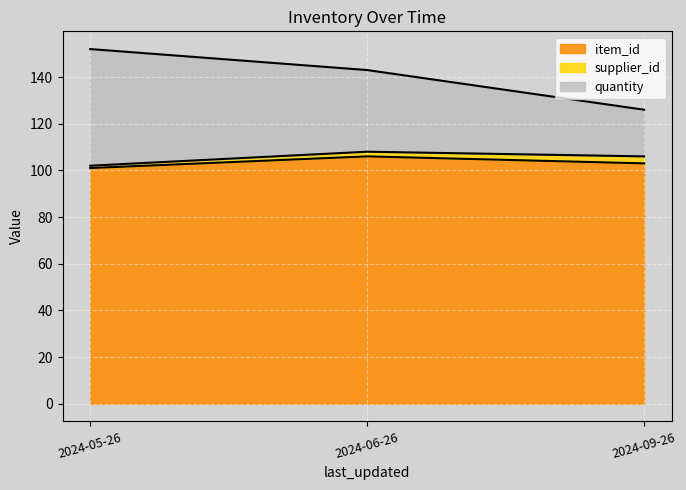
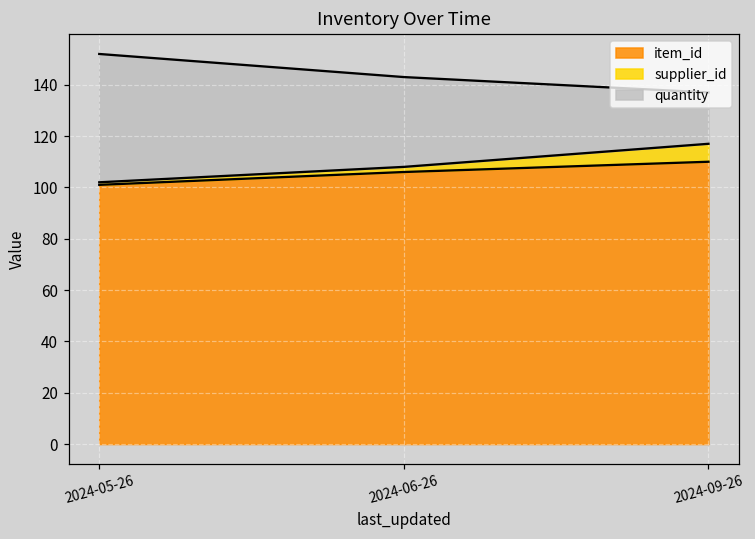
  {
    "item_id": {
      "2024-06-26": 106,
-     "2024-09-26": 103
+     "2024-09-26": 110
    },
    "supplier_id": {
      "2024-06-26": 2,
-     "2024-09-26": 3
+     "2024-09-26": 7
    },
    "quantity": {
      "2024-05-26": 50,
      "2024-06-26": 35
    }
  }
